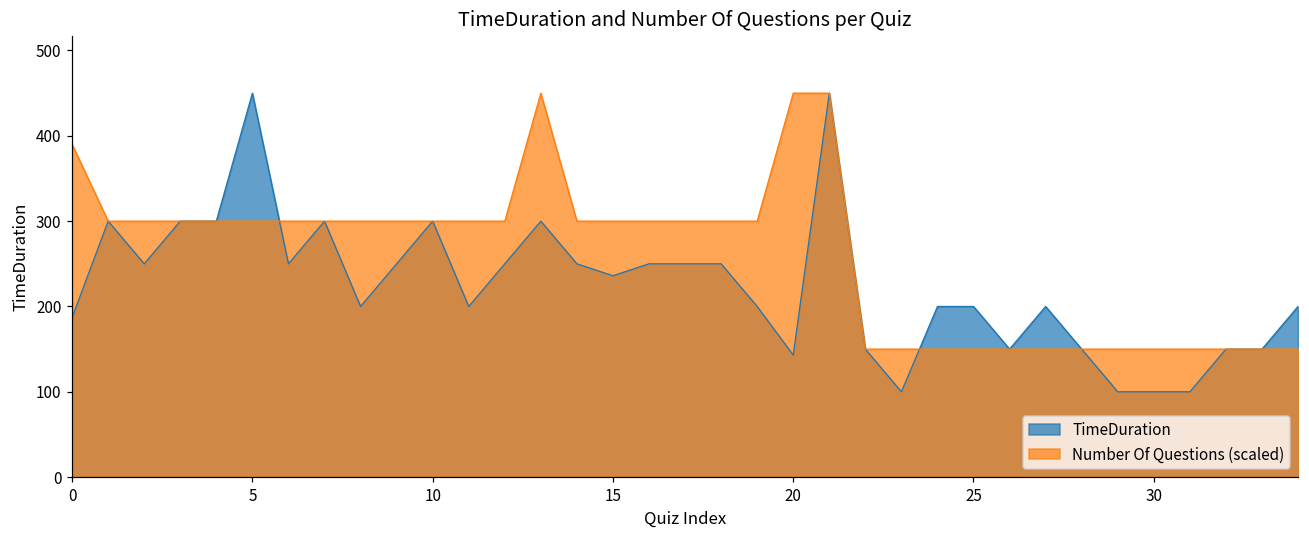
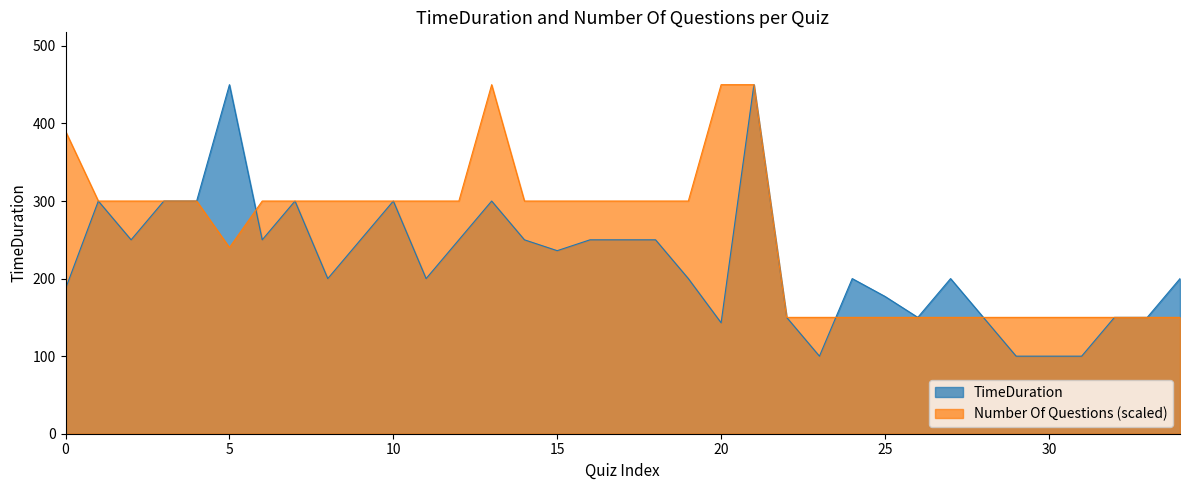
  {
    "TimeDuration": {
      "0": 190,
      "5": 450,
      "15": 240,
      "20": 140,
-     "25": 200,
+     "25": 180,
      "30": 100
    },
    "Number Of Questions (scaled)": {
      "0": 390,
-     "5": 300,
+     "5": 240,
      "15": 300,
      "20": 450,
      "25": 150,
      "30": 150
    }
  }
